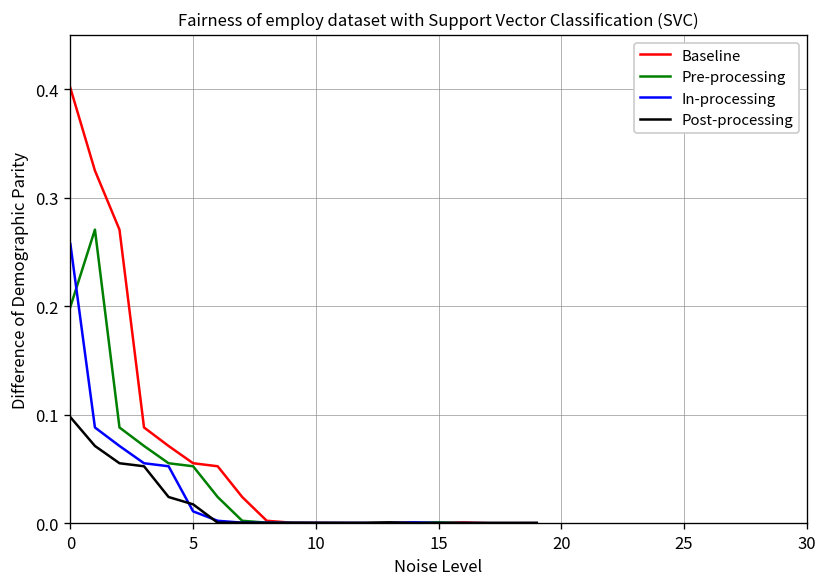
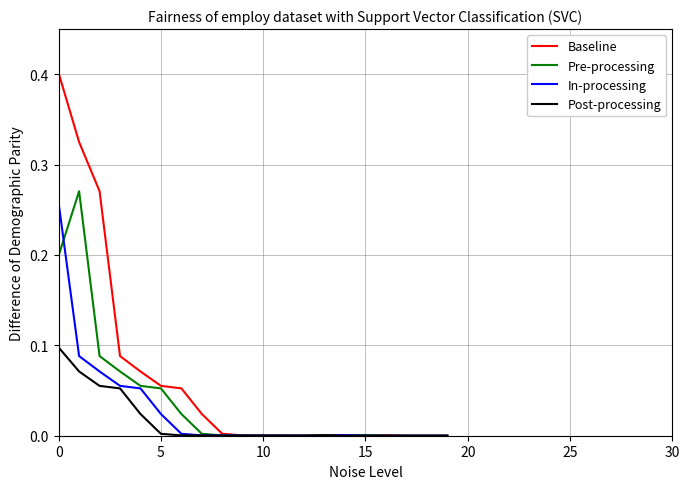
  {
    "Baseline": {
      "0": 0.40
    },
    "Pre-processing": {
      "0": 0.20
    },
    "In-processing": {
      "0": 0.26,
-     "5": 0.01
+     "5": 0.02
    },
    "Post-processing": {
      "0": 0.10,
-     "5": 0.02
+     "5": 0.00
    }
  }
